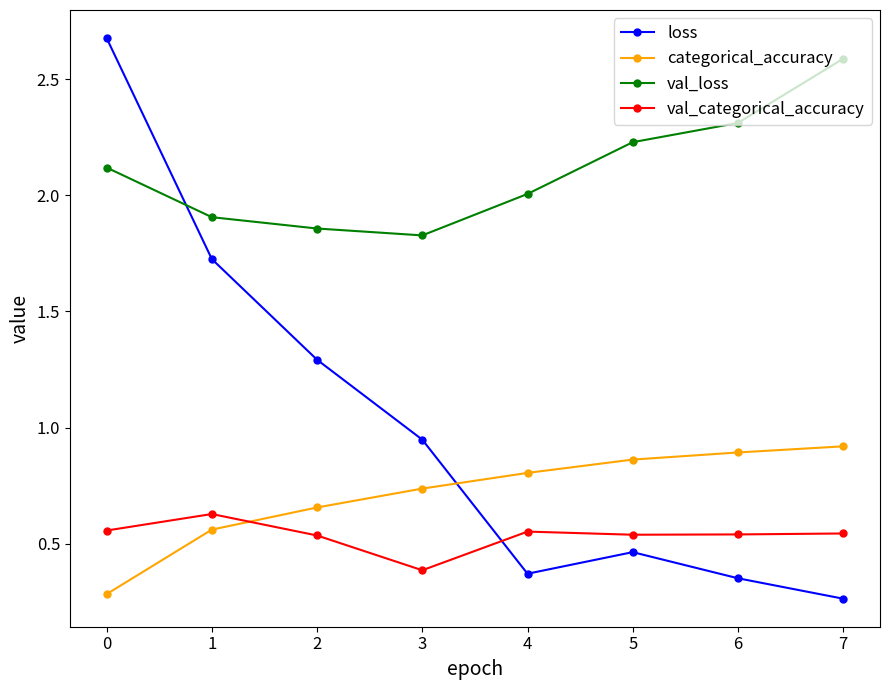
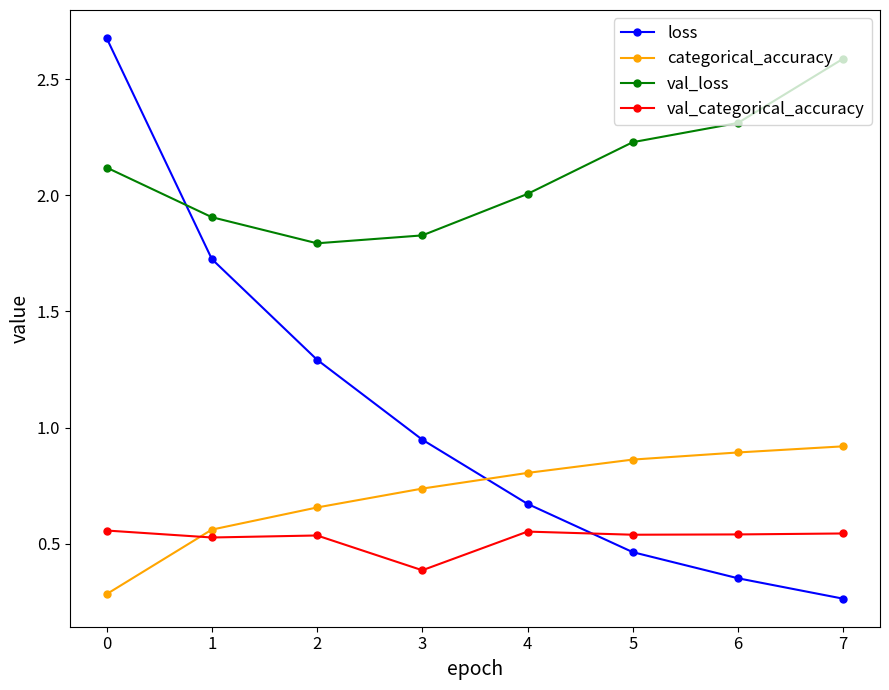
  {
    "loss": {
      "0": 2.68,
      "1": 1.73,
      "2": 1.29,
      "3": 0.95,
-     "4": 0.37,
+     "4": 0.67,
      "5": 0.46,
      "6": 0.35,
      "7": 0.26
    },
    "categorical_accuracy": {
      "0": 0.28,
      "1": 0.56,
      "2": 0.66,
      "3": 0.74,
      "4": 0.81,
      "5": 0.86,
      "6": 0.89,
      "7": 0.92
    },
    "val_loss": {
      "0": 2.12,
      "1": 1.91,
-     "2": 1.86,
+     "2": 1.79,
      "3": 1.83,
      "4": 2.01,
      "5": 2.23
    },
    "val_categorical_accuracy": {
      "0": 0.56,
-     "1": 0.63,
+     "1": 0.53,
      "2": 0.54,
      "3": 0.39,
      "4": 0.55,
      "5": 0.54,
      "6": 0.54,
      "7": 0.54
    }
  }
